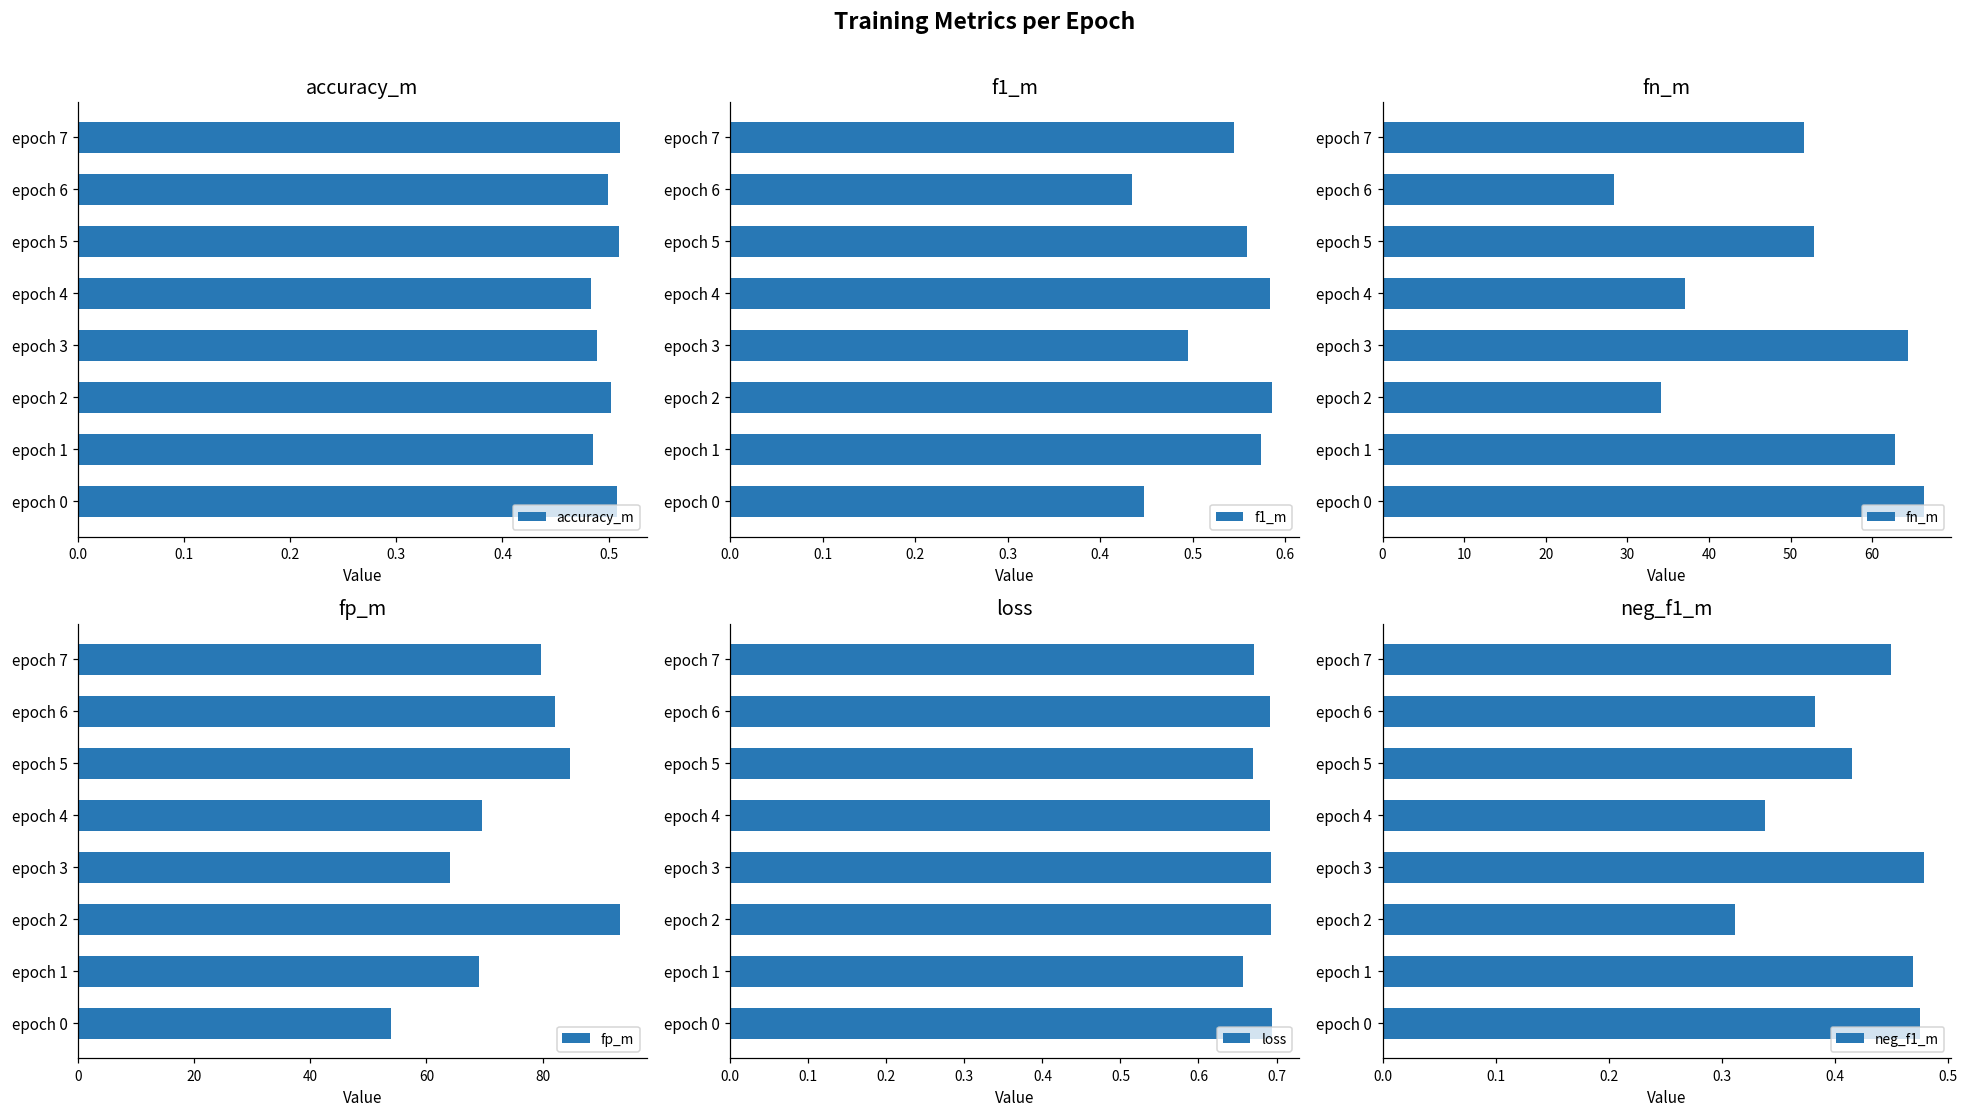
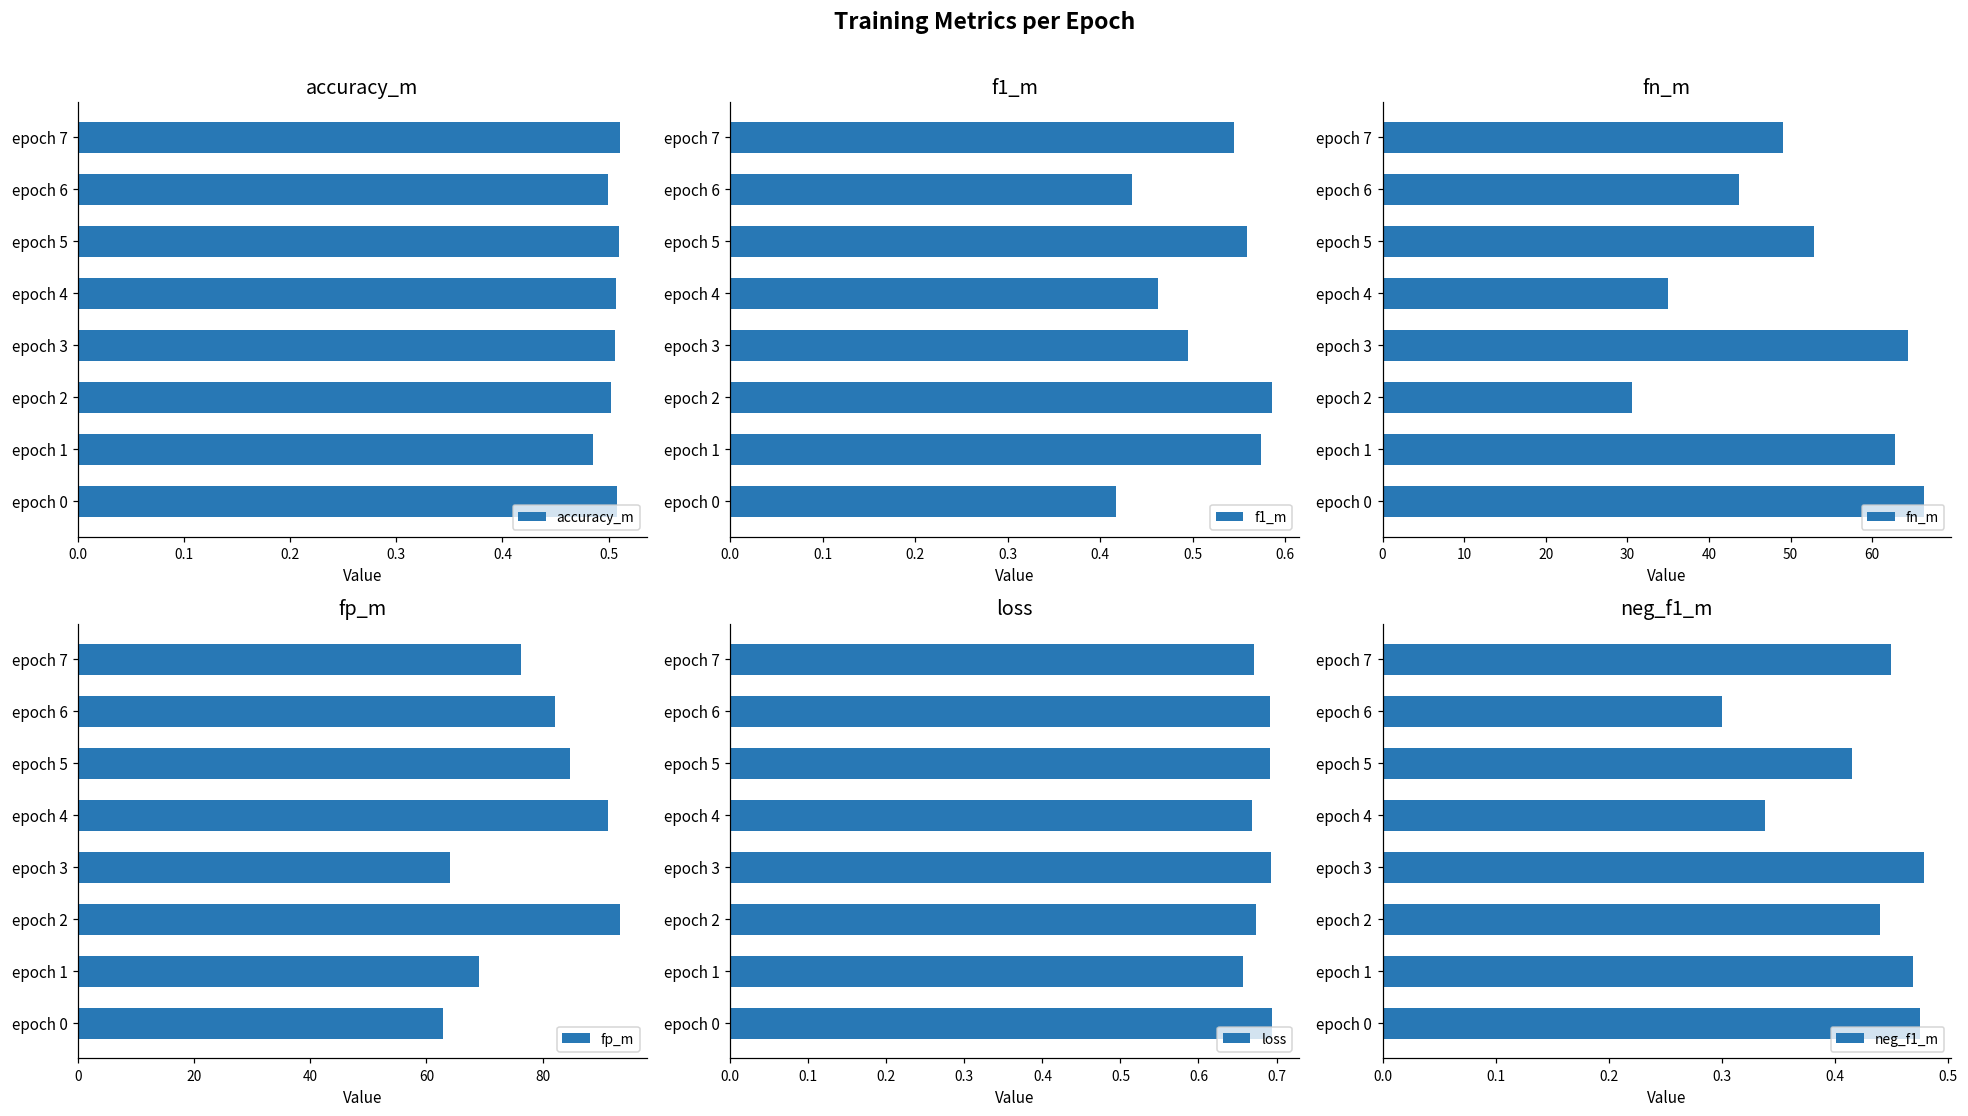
  {
    "accuracy_m": {
      "epoch 7": 0.51,
      "epoch 6": 0.50,
      "epoch 5": 0.51,
-     "epoch 4": 0.48,
-     "epoch 3": 0.49,
+     "epoch 4": 0.51,
+     "epoch 3": 0.51,
      "epoch 2": 0.50,
      "epoch 1": 0.49,
      "epoch 0": 0.51
    },
    "f1_m": {
      "epoch 7": 0.54,
      "epoch 6": 0.43,
      "epoch 5": 0.56,
-     "epoch 4": 0.58,
+     "epoch 4": 0.46,
      "epoch 3": 0.50,
      "epoch 2": 0.59,
      "epoch 1": 0.57,
-     "epoch 0": 0.45
+     "epoch 0": 0.42
    },
    "fn_m": {
-     "epoch 7": 52,
-     "epoch 6": 28,
+     "epoch 7": 49,
+     "epoch 6": 44,
      "epoch 5": 53,
-     "epoch 4": 37,
+     "epoch 4": 35,
      "epoch 3": 64,
-     "epoch 2": 34,
+     "epoch 2": 31,
      "epoch 1": 63,
      "epoch 0": 66
    },
    "fp_m": {
-     "epoch 7": 80,
+     "epoch 7": 76,
      "epoch 6": 82,
      "epoch 5": 85,
-     "epoch 4": 70,
+     "epoch 4": 91,
      "epoch 3": 64,
      "epoch 2": 93,
      "epoch 1": 69,
-     "epoch 0": 54
+     "epoch 0": 63
    },
    "loss": {
      "epoch 7": 0.67,
      "epoch 6": 0.69,
-     "epoch 5": 0.67,
-     "epoch 4": 0.69,
+     "epoch 5": 0.69,
+     "epoch 4": 0.67,
      "epoch 3": 0.69,
-     "epoch 2": 0.69,
+     "epoch 2": 0.67,
      "epoch 1": 0.66,
      "epoch 0": 0.69
    },
    "neg_f1_m": {
      "epoch 7": 0.450,
-     "epoch 6": 0.383,
+     "epoch 6": 0.301,
      "epoch 5": 0.415,
      "epoch 4": 0.338,
      "epoch 3": 0.479,
-     "epoch 2": 0.311,
+     "epoch 2": 0.440,
      "epoch 1": 0.469,
      "epoch 0": 0.476
    }
  }
